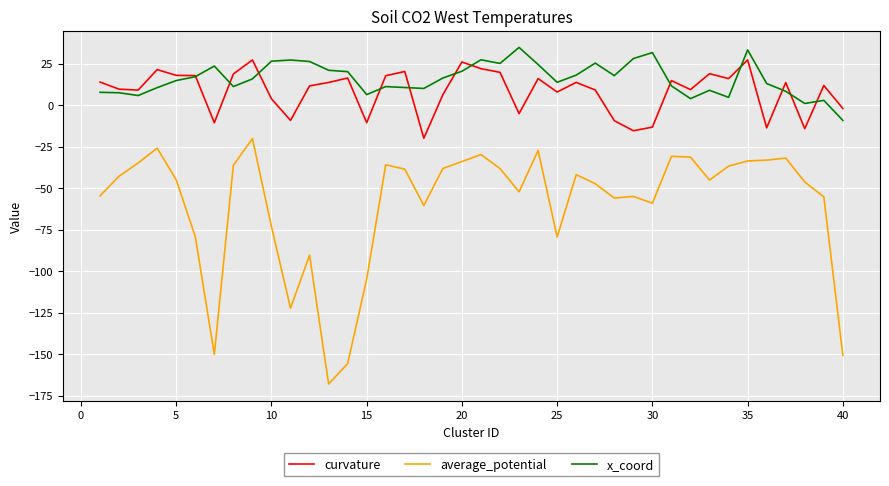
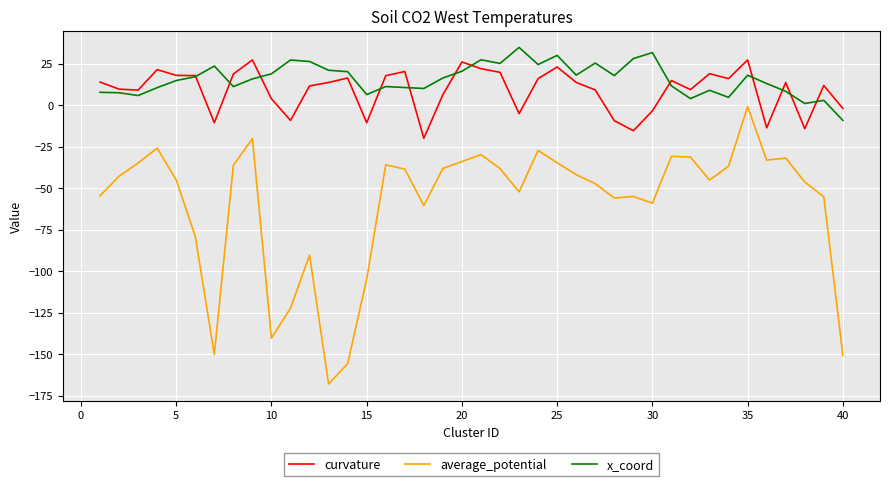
  {
    "curvature": {
      "5": 18,
      "10": 4,
      "15": -11,
      "20": 26,
-     "25": 8,
-     "30": -13,
+     "25": 23,
+     "30": -4,
      "35": 27,
      "40": -2
    },
    "average_potential": {
      "5": -45,
-     "10": -73,
+     "10": -140,
      "15": -105,
      "20": -34,
-     "25": -79,
+     "25": -35,
      "30": -59,
-     "35": -34,
+     "35": -1,
      "40": -151
    },
    "x_coord": {
      "5": 15,
-     "10": 26,
+     "10": 19,
      "15": 6,
      "20": 20,
-     "25": 14,
+     "25": 30,
      "30": 32,
-     "35": 33,
+     "35": 18,
      "40": -9
    }
  }
